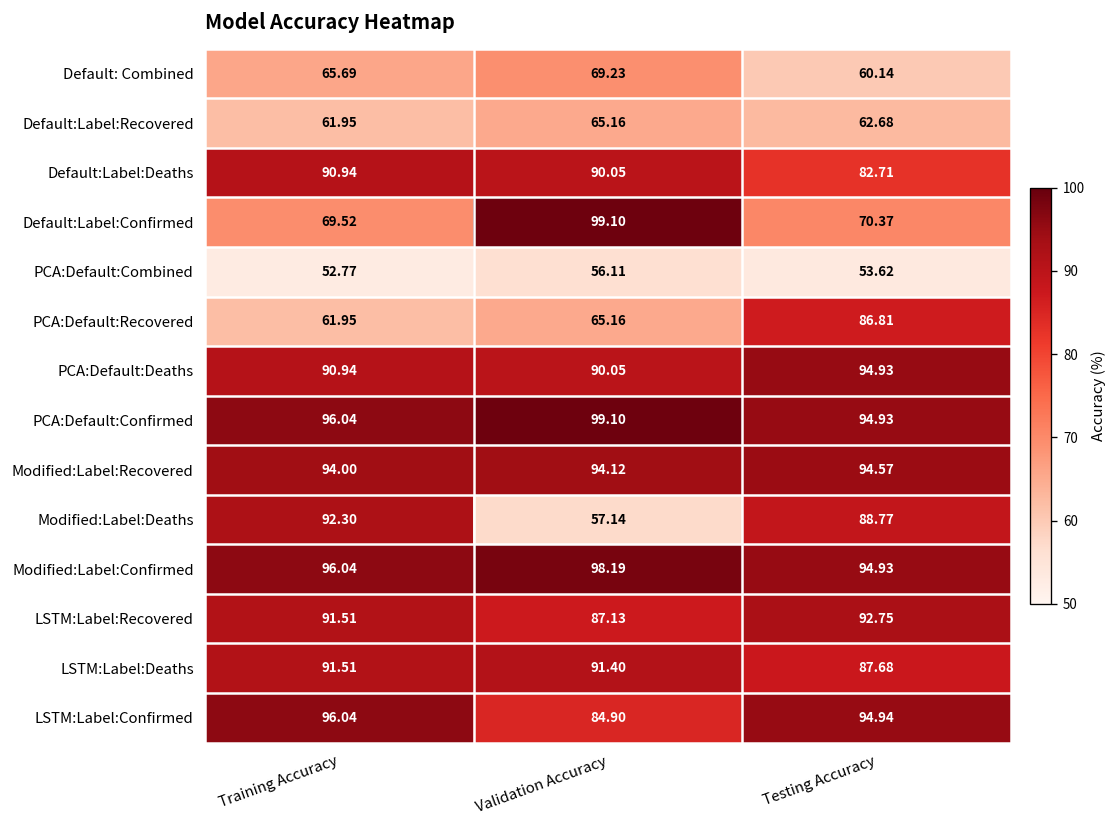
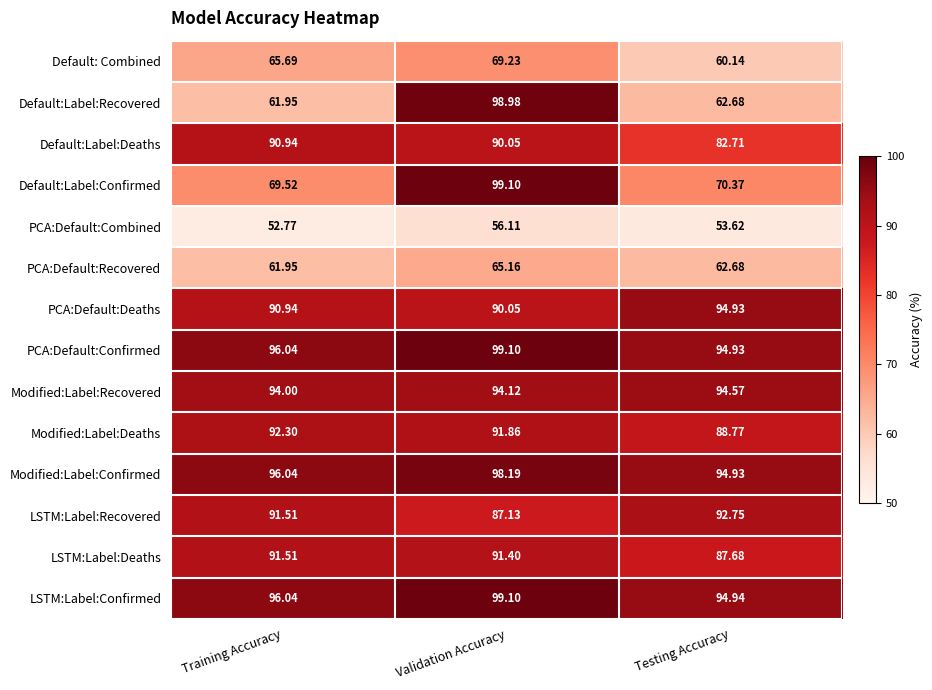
  {
    "Default: Combined": {
      "Training Accuracy": 65.69,
      "Validation Accuracy": 69.23,
      "Testing Accuracy": 60.14
    },
    "Default:Label:Recovered": {
      "Training Accuracy": 61.95,
-     "Validation Accuracy": 65.16,
+     "Validation Accuracy": 98.98,
      "Testing Accuracy": 62.68
    },
    "Default:Label:Deaths": {
      "Training Accuracy": 90.94,
      "Validation Accuracy": 90.05,
      "Testing Accuracy": 82.71
    },
    "Default:Label:Confirmed": {
      "Training Accuracy": 69.52,
      "Validation Accuracy": 99.10,
      "Testing Accuracy": 70.37
    },
    "PCA:Default:Combined": {
      "Training Accuracy": 52.77,
      "Validation Accuracy": 56.11,
      "Testing Accuracy": 53.62
    },
    "PCA:Default:Recovered": {
      "Training Accuracy": 61.95,
      "Validation Accuracy": 65.16,
-     "Testing Accuracy": 86.81
+     "Testing Accuracy": 62.68
    },
    "PCA:Default:Deaths": {
      "Training Accuracy": 90.94,
      "Validation Accuracy": 90.05,
      "Testing Accuracy": 94.93
    },
    "PCA:Default:Confirmed": {
      "Training Accuracy": 96.04,
      "Validation Accuracy": 99.10,
      "Testing Accuracy": 94.93
    },
    "Modified:Label:Recovered": {
      "Training Accuracy": 94.00,
      "Validation Accuracy": 94.12,
      "Testing Accuracy": 94.57
    },
    "Modified:Label:Deaths": {
      "Training Accuracy": 92.30,
-     "Validation Accuracy": 57.14,
+     "Validation Accuracy": 91.86,
      "Testing Accuracy": 88.77
    },
    "Modified:Label:Confirmed": {
      "Training Accuracy": 96.04,
      "Validation Accuracy": 98.19,
      "Testing Accuracy": 94.93
    },
    "LSTM:Label:Recovered": {
      "Training Accuracy": 91.51,
      "Validation Accuracy": 87.13,
      "Testing Accuracy": 92.75
    },
    "LSTM:Label:Deaths": {
      "Training Accuracy": 91.51,
      "Validation Accuracy": 91.40,
      "Testing Accuracy": 87.68
    },
    "LSTM:Label:Confirmed": {
      "Training Accuracy": 96.04,
-     "Validation Accuracy": 84.90,
+     "Validation Accuracy": 99.10,
      "Testing Accuracy": 94.94
    }
  }
